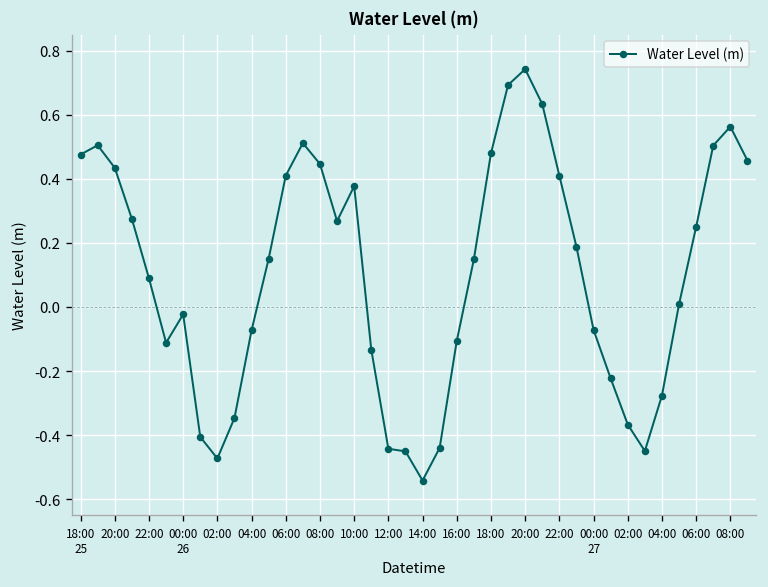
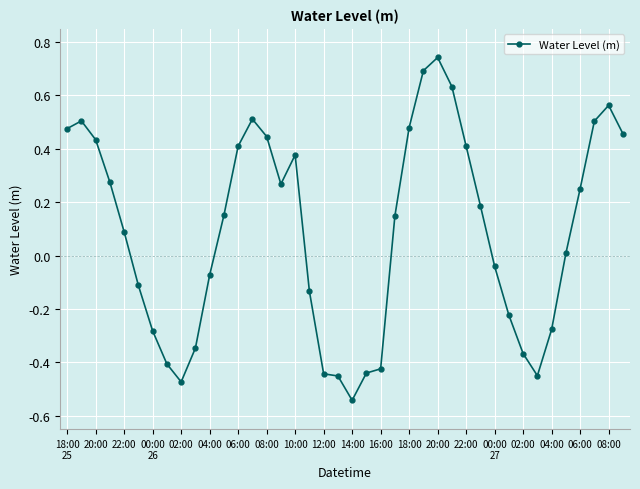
  {
    "18:00 25": 0.48,
-   "00:00 26": -0.02,
+   "00:00 26": -0.28,
    "10:00": 0.38,
    "12:00": -0.44,
    "14:00": -0.54,
-   "16:00": -0.11,
+   "16:00": -0.42,
    "18:00": 0.48,
-   "00:00 27": -0.07
+   "00:00 27": -0.04
  }
